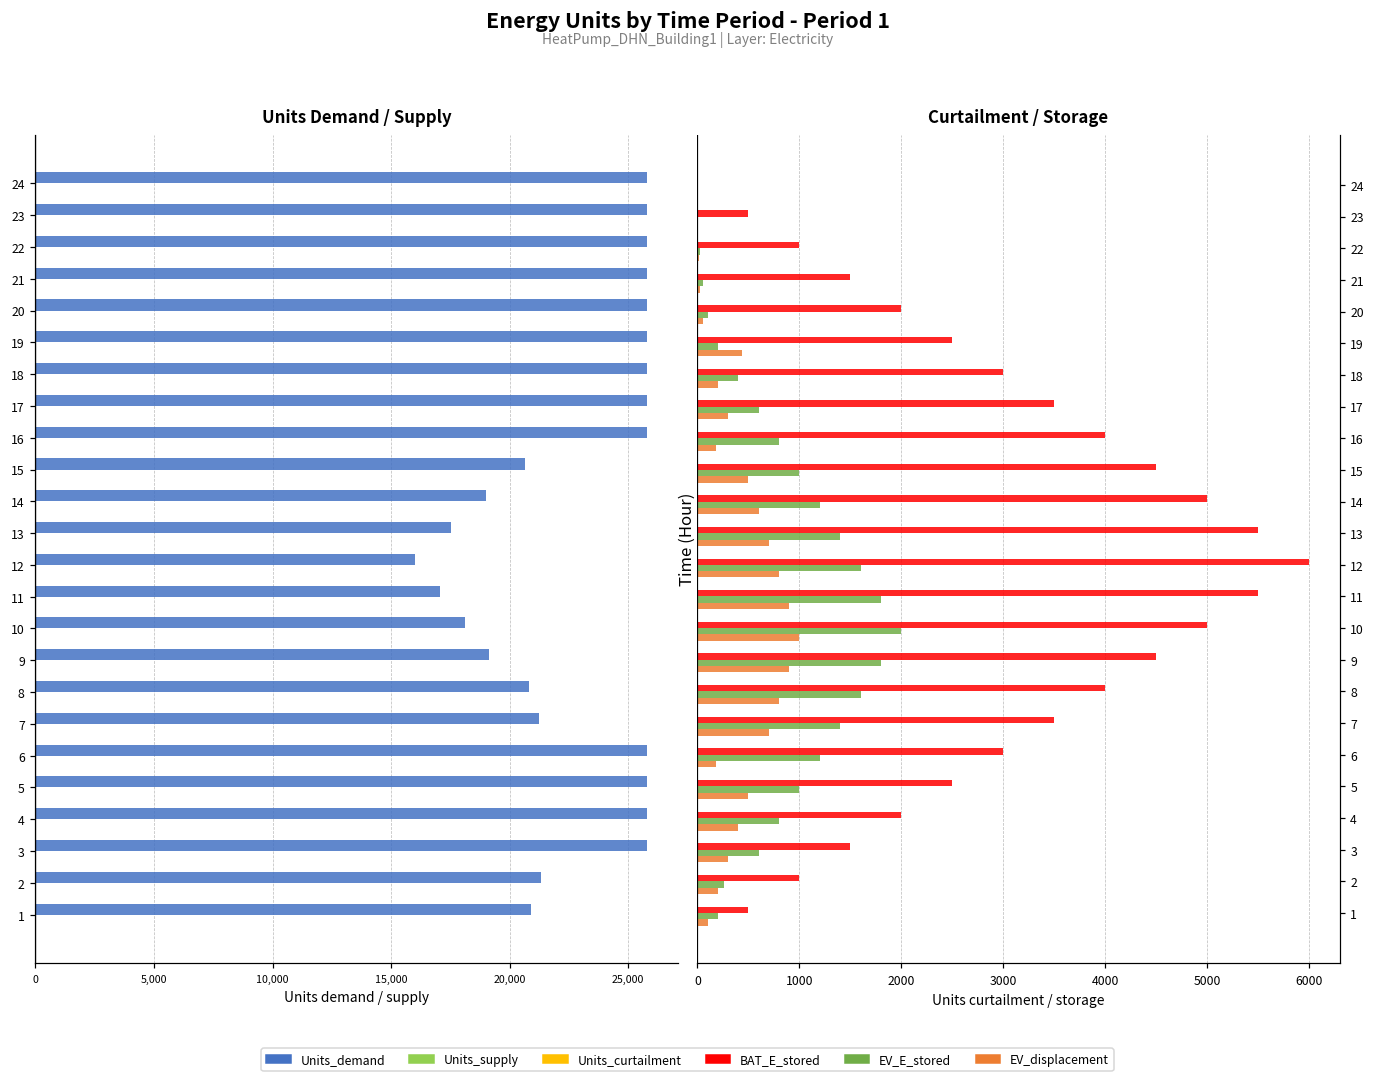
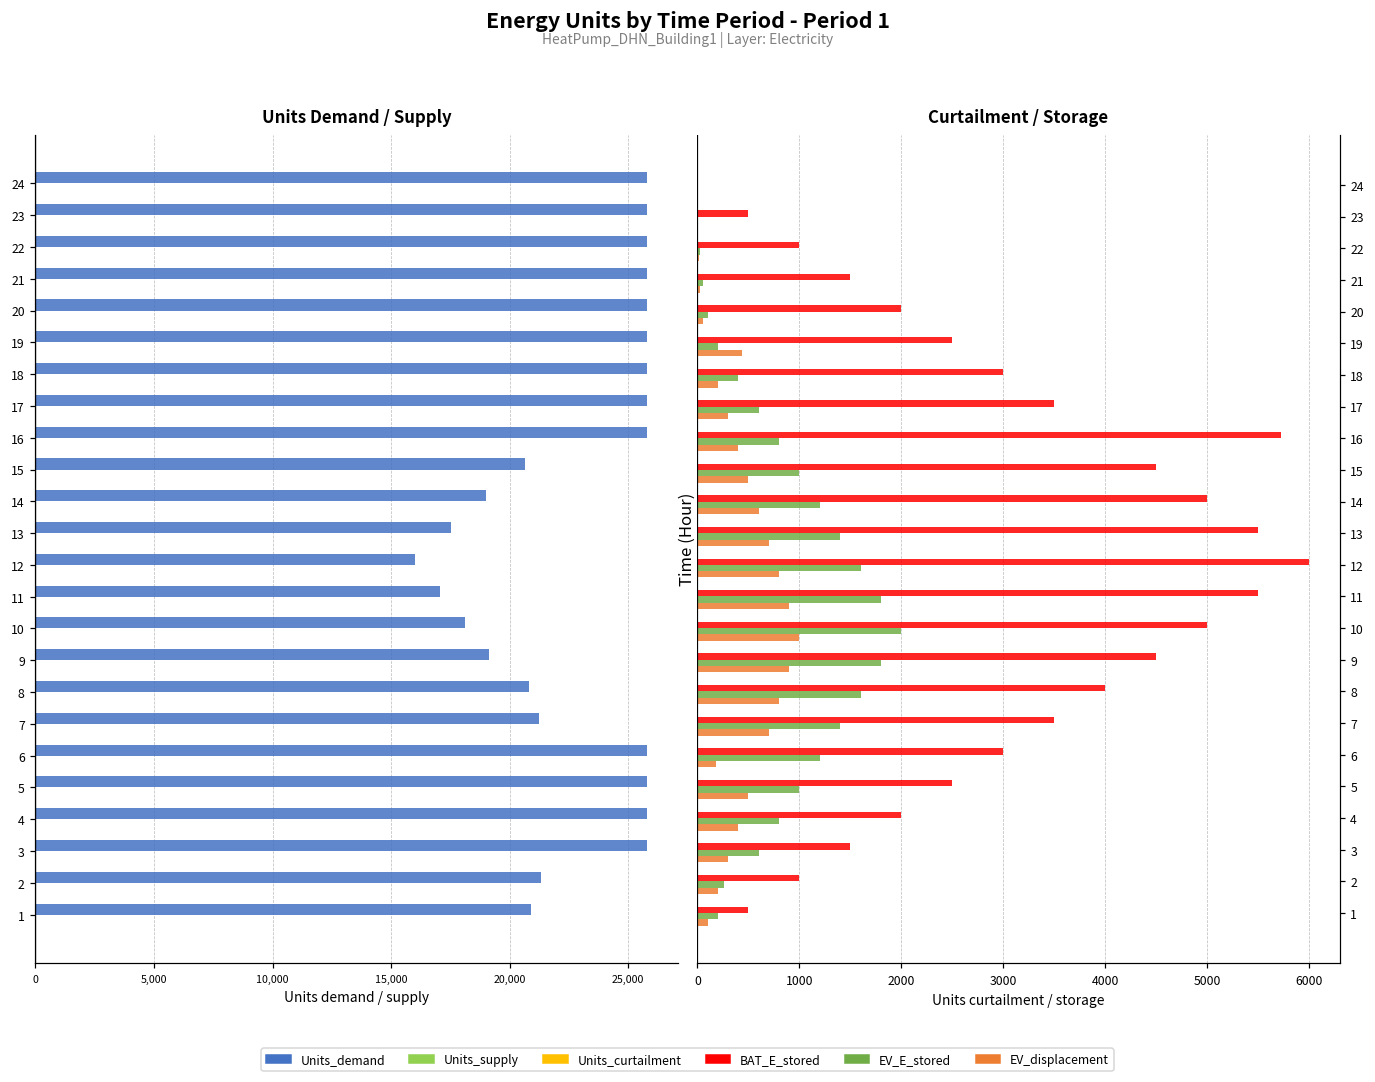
  {
    "Curtailment / Storage": {
      "Units_curtailment": {
        "24": 0,
        "23": 0,
        "22": 0,
        "21": 0,
        "20": 0,
        "19": 0,
        "18": 0,
        "17": 0,
        "16": 0,
        "15": 0,
        "14": 0,
        "13": 0,
        "12": 0,
        "11": 0,
        "10": 0,
        "9": 0,
        "8": 0,
        "7": 0,
        "6": 0,
        "5": 0,
        "4": 0,
        "3": 0,
        "2": 0,
        "1": 0
      },
      "BAT_E_stored": {
        "24": 0,
        "23": 500,
        "22": 1000,
        "21": 1500,
        "20": 2000,
        "19": 2500,
        "18": 3000,
        "17": 3500,
-       "16": 4000,
+       "16": 5700,
        "15": 4500,
        "14": 5000,
        "13": 5500,
        "12": 6000,
        "11": 5500,
        "10": 5000,
        "9": 4500,
        "8": 4000,
        "7": 3500,
        "6": 3000,
        "5": 2500,
        "4": 2000,
        "3": 1500,
        "2": 1000,
        "1": 500
      },
      "EV_E_stored": {
        "24": 0,
        "21": 100,
        "20": 100,
        "19": 200,
        "18": 400,
        "17": 600,
        "16": 800,
        "15": 1000,
        "14": 1200,
        "13": 1400,
        "12": 1600,
        "11": 1800,
        "10": 2000,
        "9": 1800,
        "8": 1600,
        "7": 1400,
        "6": 1200,
        "5": 1000,
        "4": 800,
        "3": 600,
        "2": 300,
        "1": 200
      },
      "EV_displacement": {
        "24": 0,
        "20": 100,
        "19": 400,
        "18": 200,
        "17": 300,
-       "16": 200,
+       "16": 400,
        "15": 500,
        "14": 600,
        "13": 700,
        "12": 800,
        "11": 900,
        "10": 1000,
        "9": 900,
        "8": 800,
        "7": 700,
        "6": 200,
        "5": 500,
        "4": 400,
        "3": 300,
        "2": 200,
        "1": 100
      }
    }
  }
